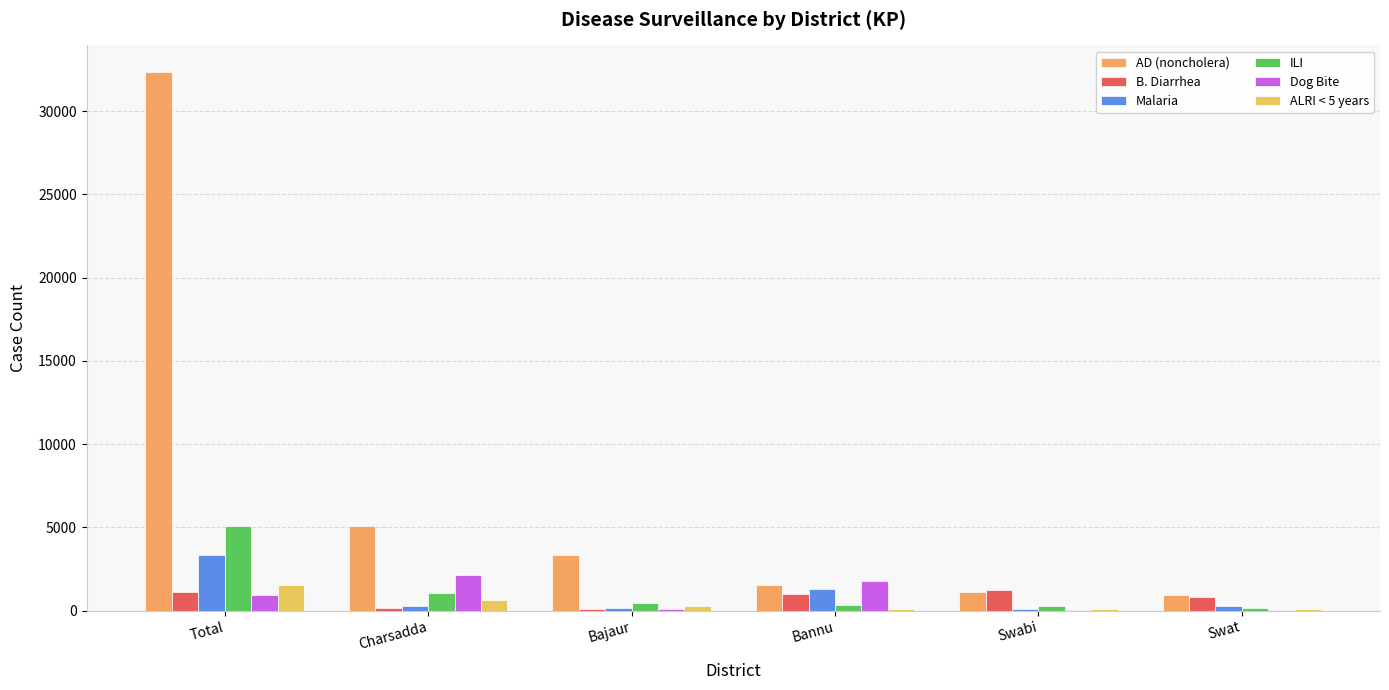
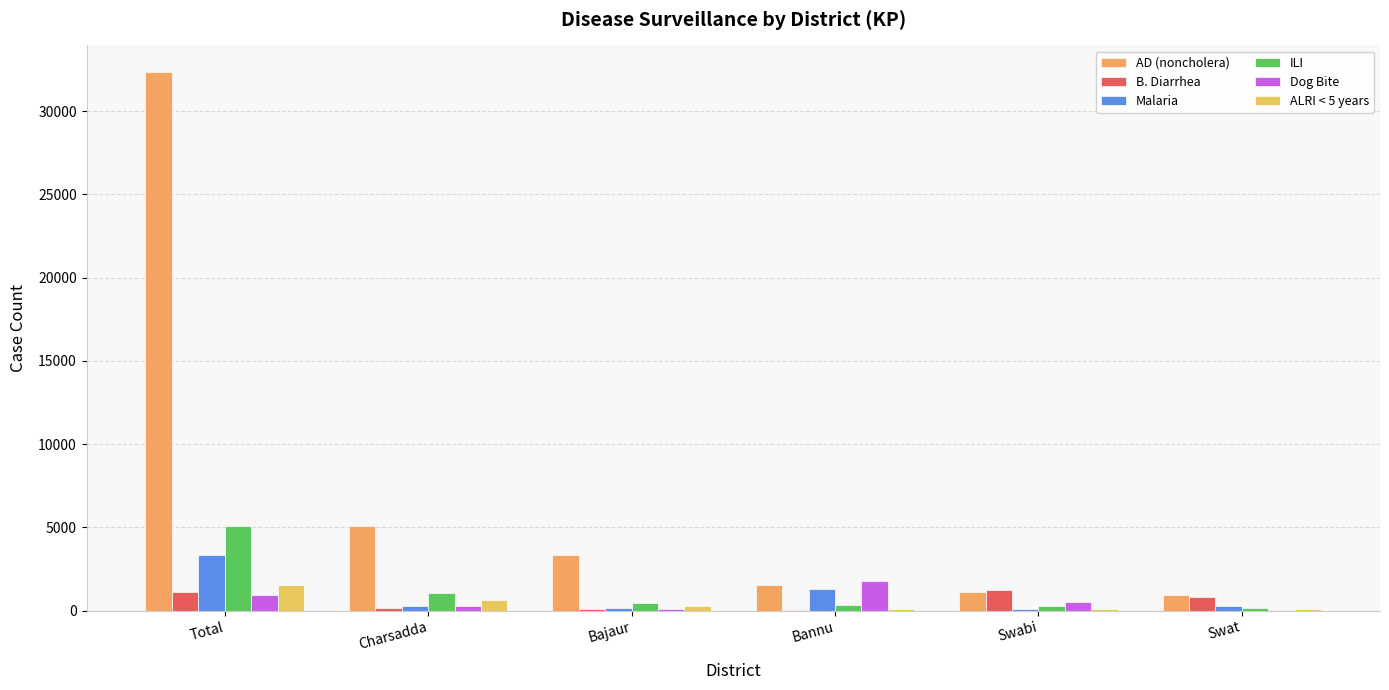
  {
    "B. Diarrhea": {
      "Total": 1100,
      "Charsadda": 200,
-     "Bannu": 1000,
+     "Bannu": 0,
      "Swabi": 1300,
      "Swat": 800
    },
    "Malaria": {
      "Total": 3400,
      "Charsadda": 300,
      "Bajaur": 200,
      "Bannu": 1300,
      "Swat": 300
    },
    "ILI": {
      "Total": 5100,
      "Charsadda": 1100,
      "Bajaur": 500,
      "Bannu": 300,
      "Swabi": 300,
      "Swat": 200
    },
    "Dog Bite": {
      "Total": 1000,
-     "Charsadda": 2100,
+     "Charsadda": 300,
      "Bannu": 1800,
-     "Swabi": 100
+     "Swabi": 500
    }
  }
